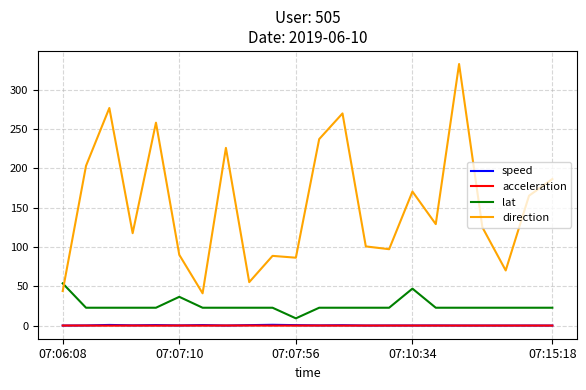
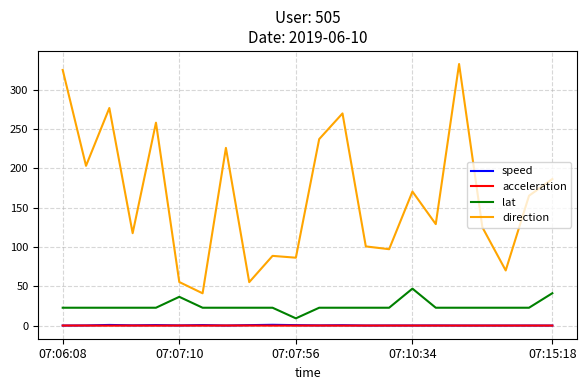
  {
    "lat": {
-     "07:06:08": 50,
+     "07:06:08": 20,
      "07:07:10": 40,
      "07:07:56": 10,
      "07:10:34": 50,
-     "07:15:18": 20
+     "07:15:18": 40
    },
    "direction": {
-     "07:06:08": 40,
-     "07:07:10": 90,
+     "07:06:08": 330,
+     "07:07:10": 60,
      "07:07:56": 90,
      "07:10:34": 170
    }
  }
